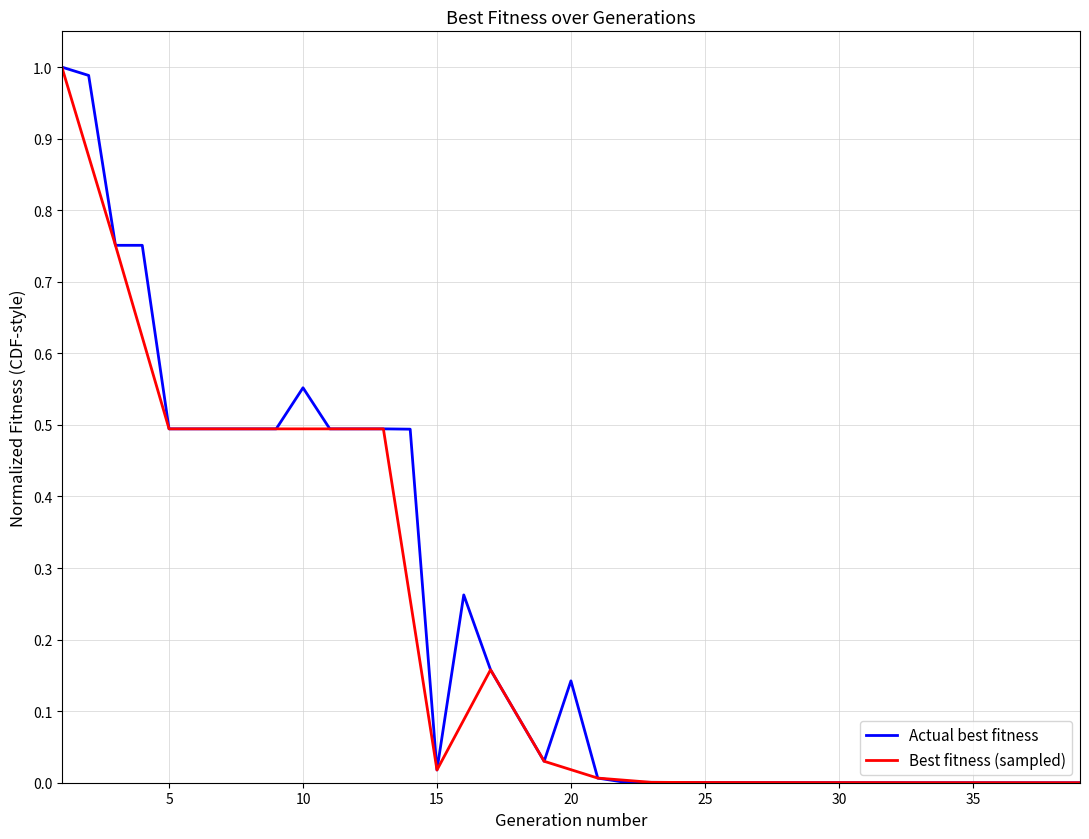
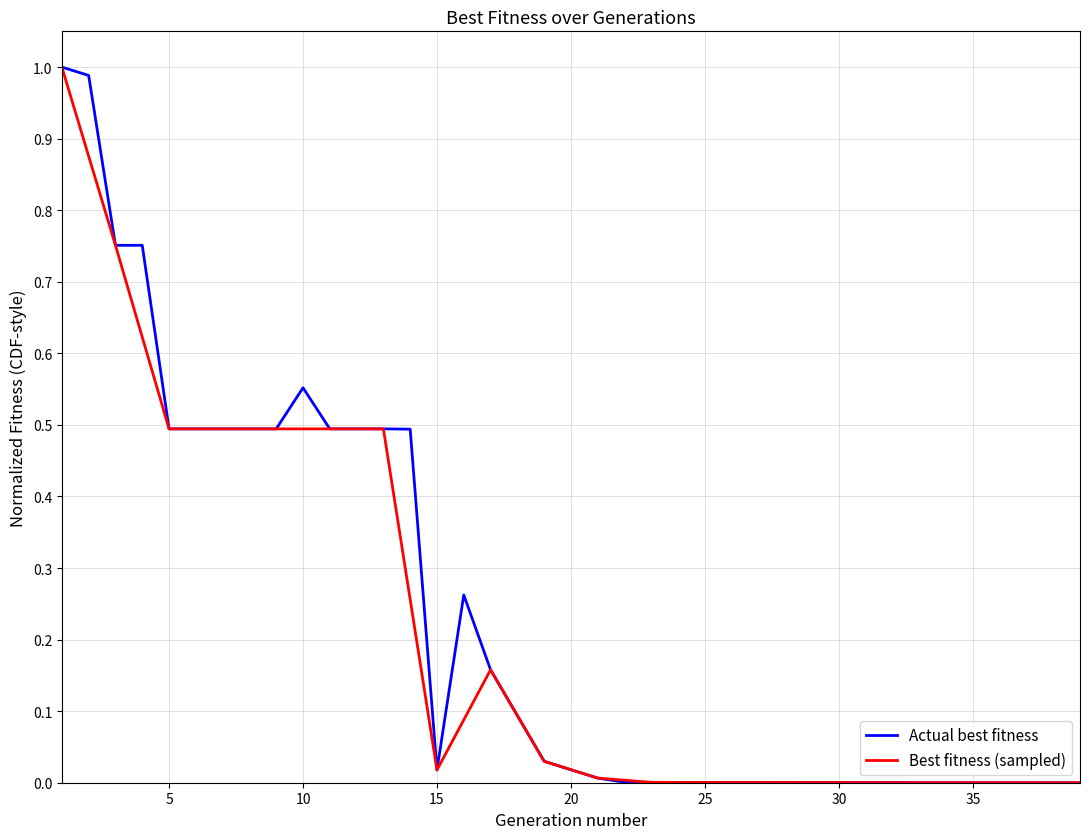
  {
    "Actual best fitness": {
      "10": 0.55,
-     "20": 0.14,
+     "20": 0.02,
      "30": 0.00
    }
  }
